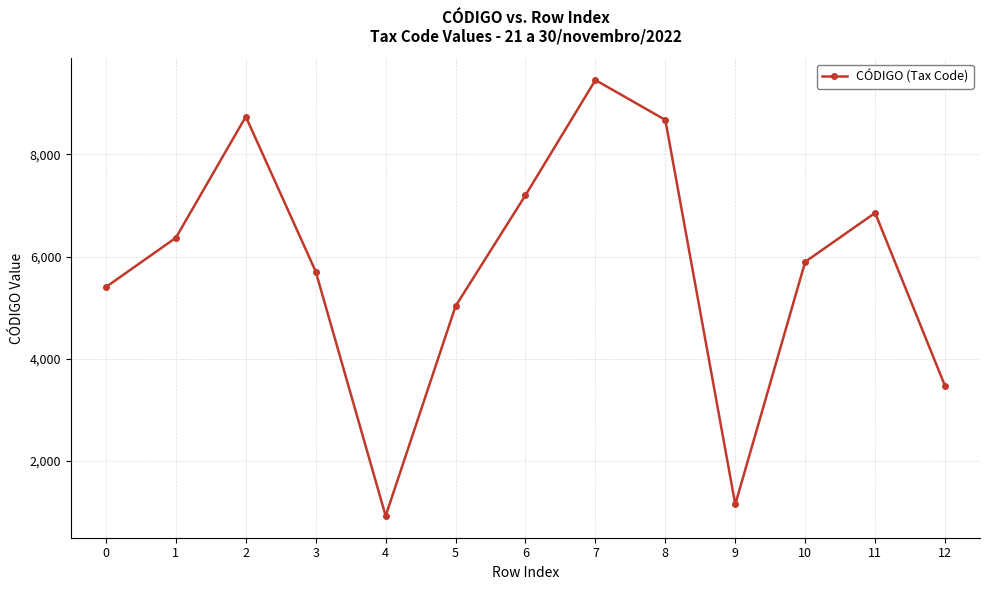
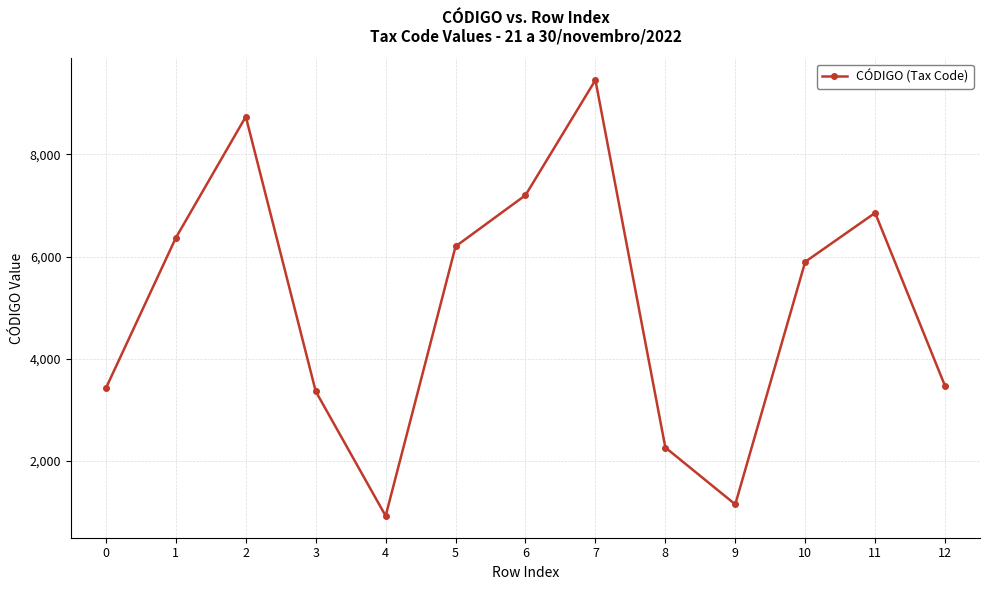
  {
-   "0": "5,400",
+   "0": "3,400",
    "1": "6,400",
    "2": "8,700",
-   "3": "5,700",
+   "3": "3,400",
    "4": "900",
-   "5": "5,000",
+   "5": "6,200",
    "6": "7,200",
    "7": "9,500",
-   "8": "8,700",
+   "8": "2,300",
    "9": "1,200",
    "10": "5,900",
    "11": "6,900",
    "12": "3,500"
  }
